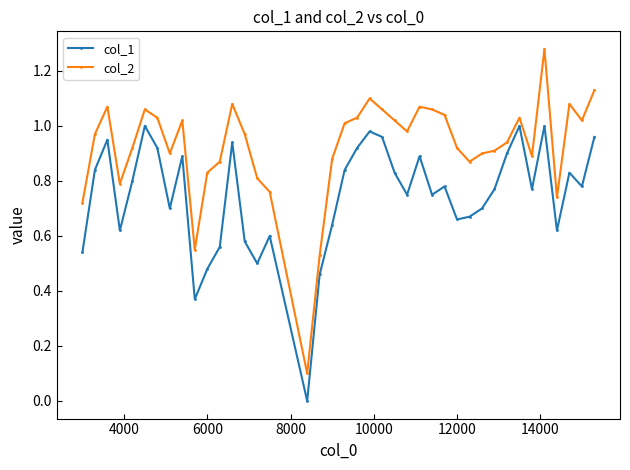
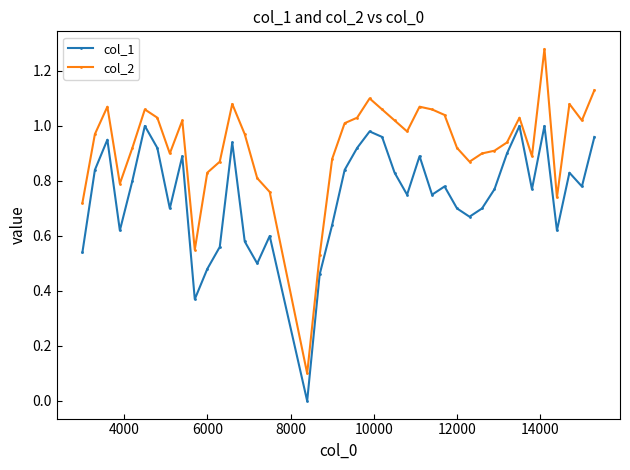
  {
    "col_1": {
      "6000": 0.48,
-     "12000": 0.66
+     "12000": 0.70
    },
    "col_2": {
      "6000": 0.83,
      "12000": 0.92
    }
  }
